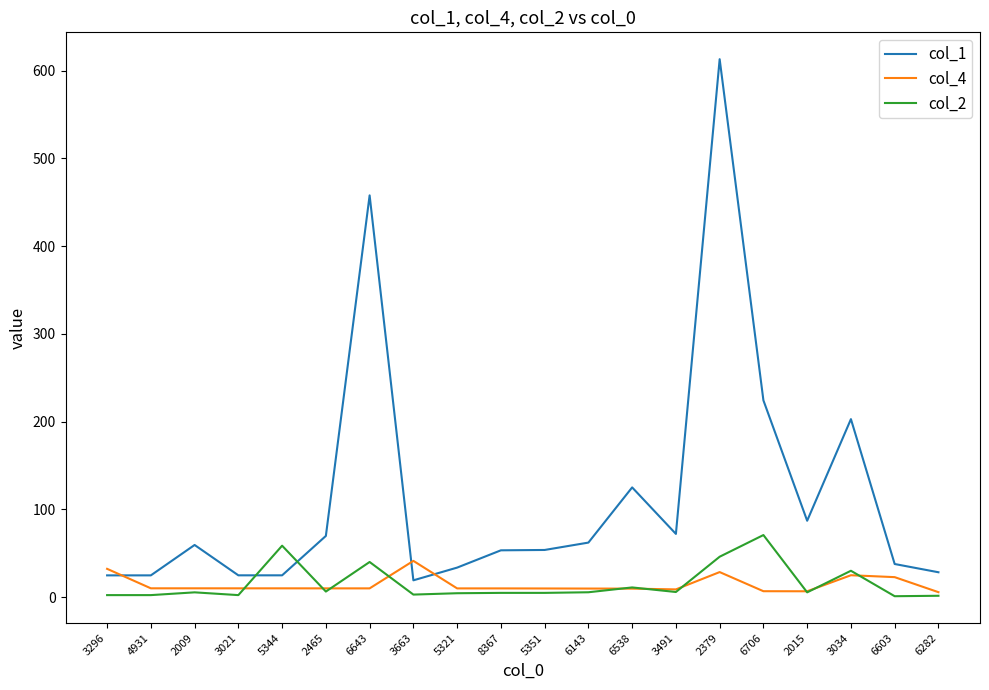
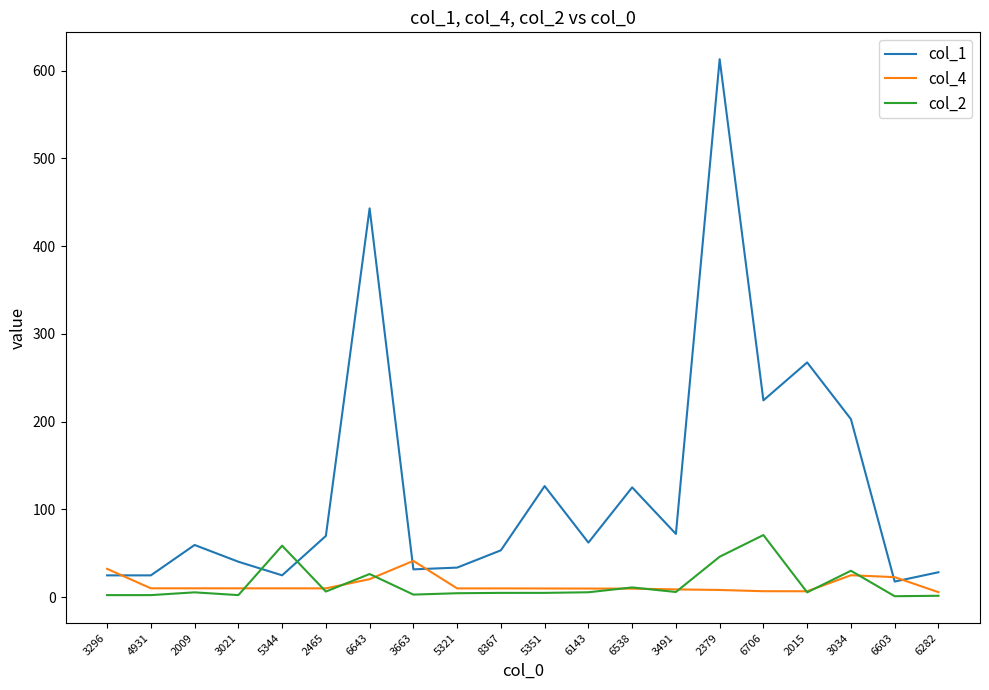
  {
    "col_1": {
      "3296": 20,
      "4931": 20,
      "2009": 60,
-     "3021": 20,
+     "3021": 40,
      "5344": 20,
      "2465": 70,
-     "6643": 460,
-     "3663": 20,
+     "6643": 440,
+     "3663": 30,
      "5321": 30,
      "8367": 50,
-     "5351": 50,
+     "5351": 130,
      "6143": 60,
      "6538": 130,
      "3491": 70,
      "2379": 610,
      "6706": 220,
-     "2015": 90,
+     "2015": 270,
      "3034": 200,
-     "6603": 40,
+     "6603": 20,
      "6282": 30
    },
    "col_4": {
      "3296": 30,
      "4931": 10,
      "2009": 10,
      "3021": 10,
      "5344": 10,
      "2465": 10,
-     "6643": 10,
+     "6643": 20,
      "3663": 40,
      "5321": 10,
      "8367": 10,
      "5351": 10,
      "6143": 10,
      "3491": 10,
-     "2379": 30,
+     "2379": 10,
      "6706": 10,
      "3034": 20,
      "6603": 20,
      "6282": 10
    },
    "col_2": {
      "3296": 0,
      "4931": 0,
      "2009": 10,
      "3021": 0,
      "5344": 60,
      "2465": 10,
-     "6643": 40,
+     "6643": 30,
      "3663": 0,
      "5321": 0,
      "8367": 0,
      "5351": 0,
      "6143": 10,
      "3491": 10,
      "2379": 50,
      "6706": 70,
      "3034": 30,
      "6603": 0,
      "6282": 0
    }
  }
